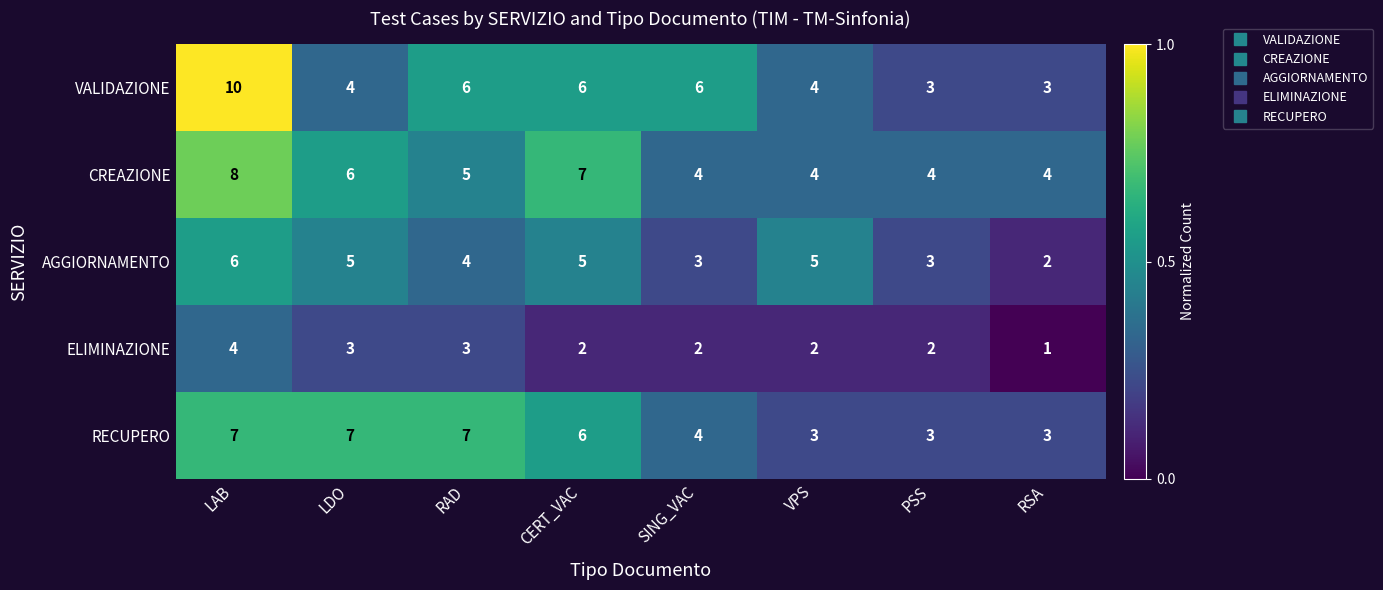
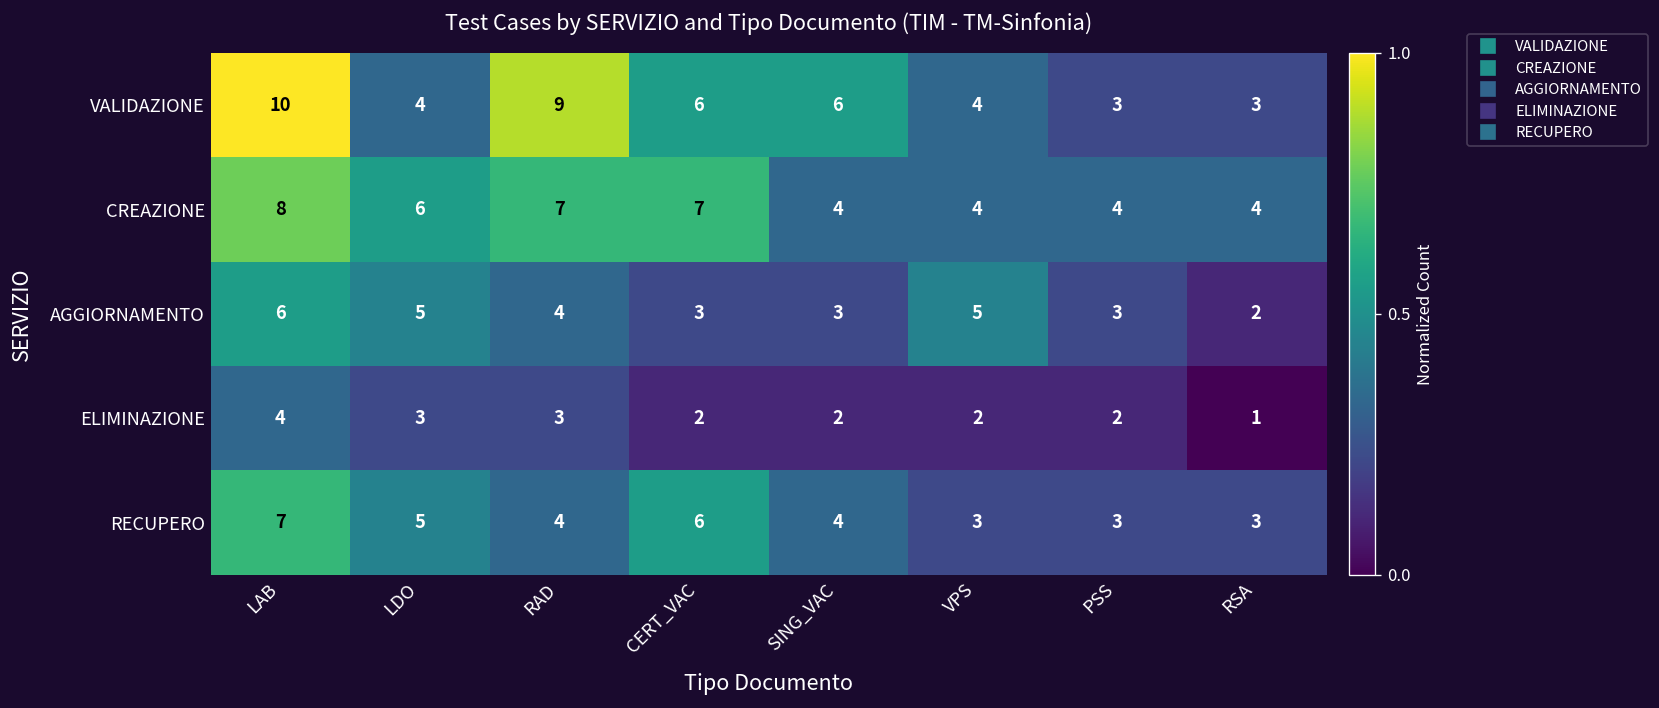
  {
    "VALIDAZIONE": {
      "LAB": 10,
      "LDO": 4,
-     "RAD": 6,
+     "RAD": 9,
      "CERT_VAC": 6,
      "SING_VAC": 6,
      "VPS": 4,
      "PSS": 3,
      "RSA": 3
    },
    "CREAZIONE": {
      "LAB": 8,
      "LDO": 6,
-     "RAD": 5,
+     "RAD": 7,
      "CERT_VAC": 7,
      "SING_VAC": 4,
      "VPS": 4,
      "PSS": 4,
      "RSA": 4
    },
    "AGGIORNAMENTO": {
      "LAB": 6,
      "LDO": 5,
      "RAD": 4,
-     "CERT_VAC": 5,
+     "CERT_VAC": 3,
      "SING_VAC": 3,
      "VPS": 5,
      "PSS": 3,
      "RSA": 2
    },
    "ELIMINAZIONE": {
      "LAB": 4,
      "LDO": 3,
      "RAD": 3,
      "CERT_VAC": 2,
      "SING_VAC": 2,
      "VPS": 2,
      "PSS": 2,
      "RSA": 1
    },
    "RECUPERO": {
      "LAB": 7,
-     "LDO": 7,
-     "RAD": 7,
+     "LDO": 5,
+     "RAD": 4,
      "CERT_VAC": 6,
      "SING_VAC": 4,
      "VPS": 3,
      "PSS": 3,
      "RSA": 3
    }
  }
